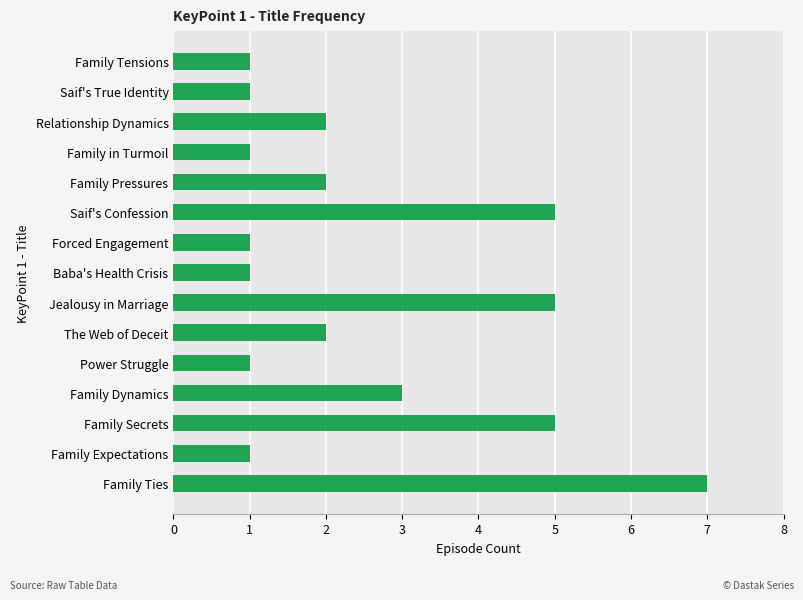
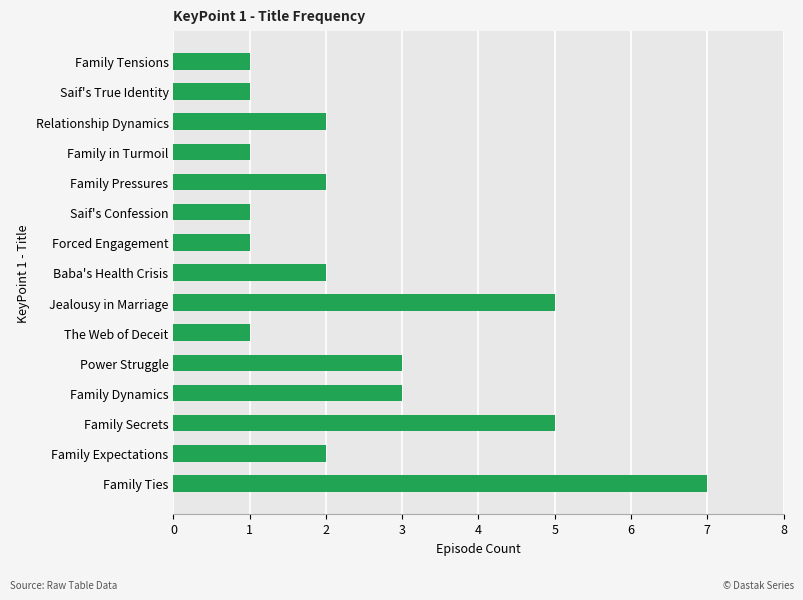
  {
    "Family Tensions": 1,
    "Saif's True Identity": 1,
    "Relationship Dynamics": 2,
    "Family in Turmoil": 1,
    "Family Pressures": 2,
-   "Saif's Confession": 5,
+   "Saif's Confession": 1,
    "Forced Engagement": 1,
-   "Baba's Health Crisis": 1,
+   "Baba's Health Crisis": 2,
    "Jealousy in Marriage": 5,
-   "The Web of Deceit": 2,
-   "Power Struggle": 1,
+   "The Web of Deceit": 1,
+   "Power Struggle": 3,
    "Family Dynamics": 3,
    "Family Secrets": 5,
-   "Family Expectations": 1,
+   "Family Expectations": 2,
    "Family Ties": 7
  }
